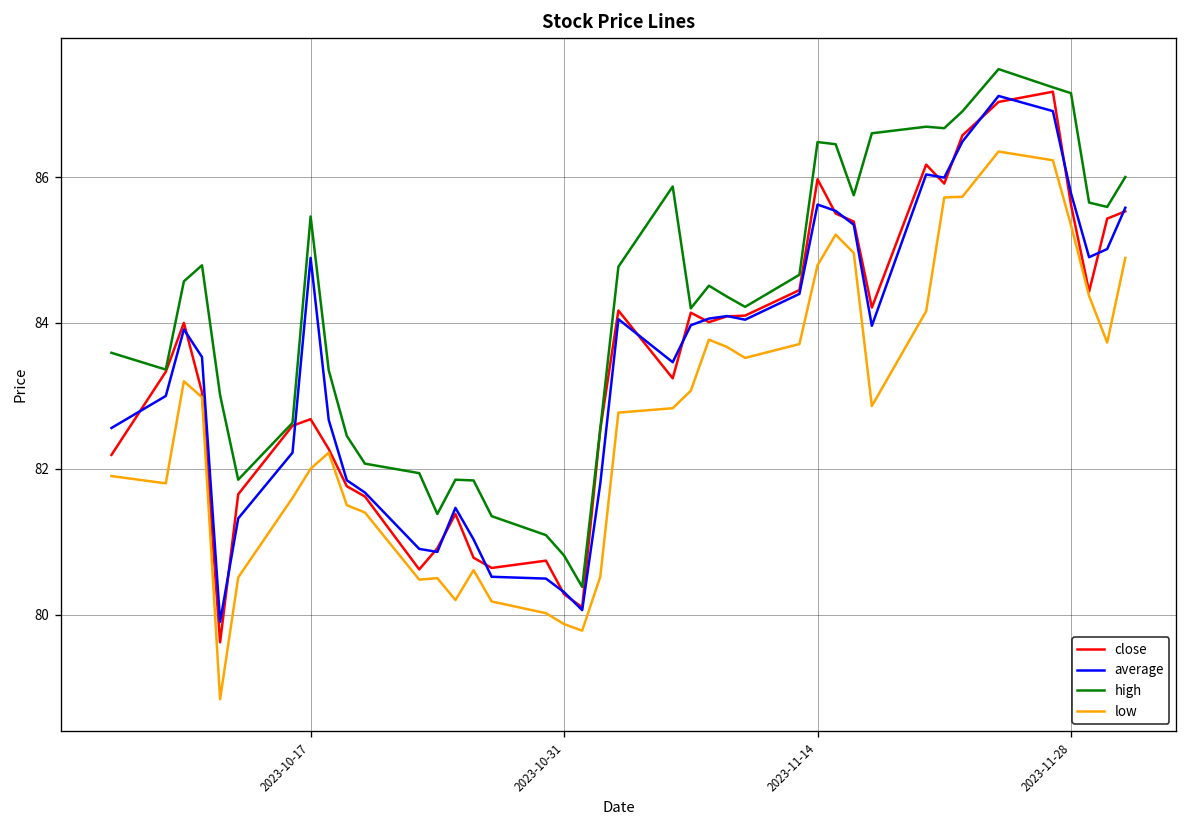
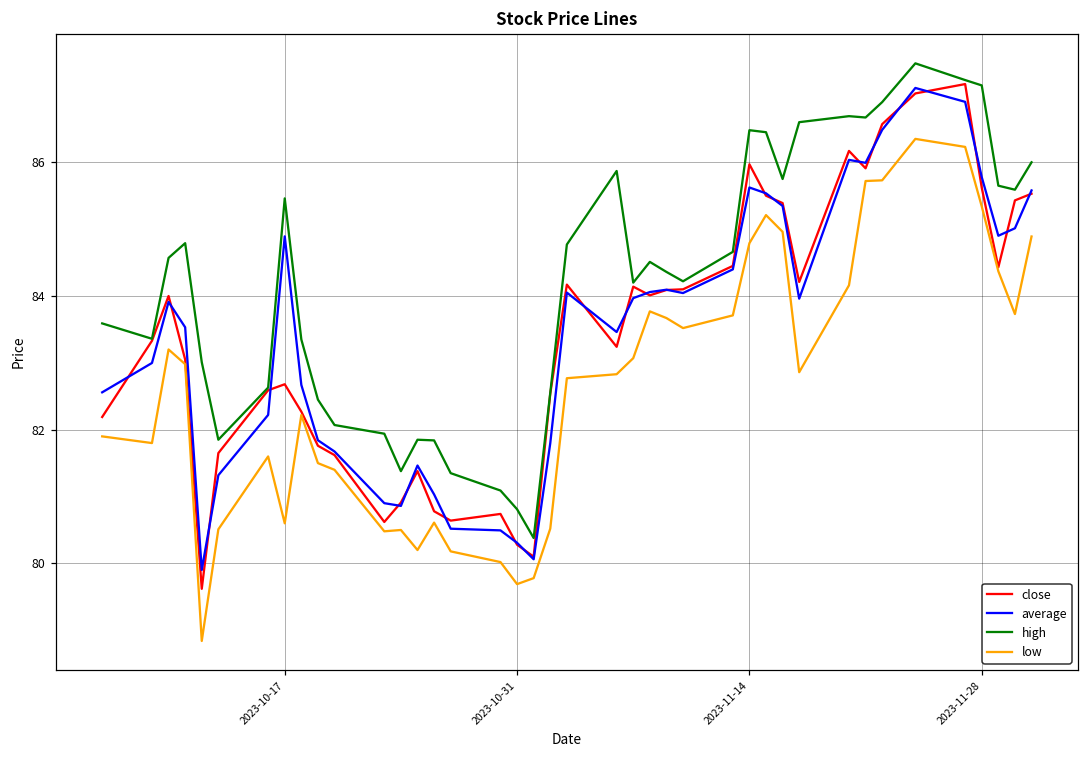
  {
    "close": {
      "2023-10-17": 82.7,
      "2023-11-14": 86.0,
      "2023-11-28": 85.6
    },
    "average": {
      "2023-10-17": 84.9,
      "2023-11-14": 85.6,
      "2023-11-28": 85.8
    },
    "high": {
      "2023-10-17": 85.5,
      "2023-10-31": 80.8,
      "2023-11-14": 86.5,
      "2023-11-28": 87.2
    },
    "low": {
-     "2023-10-17": 82.0,
-     "2023-10-31": 79.9,
+     "2023-10-17": 80.6,
+     "2023-10-31": 79.7,
      "2023-11-14": 84.8,
      "2023-11-28": 85.3
    }
  }
